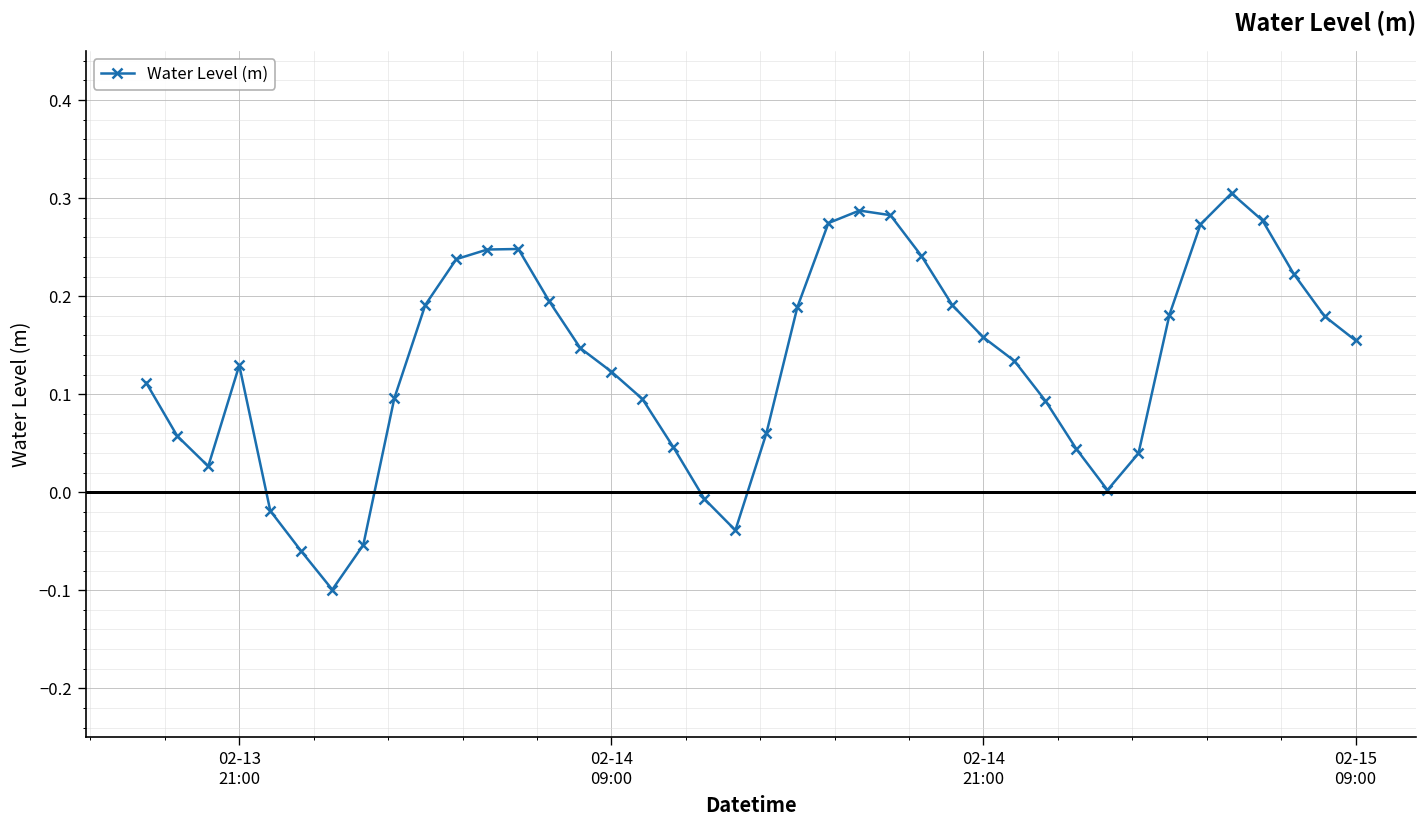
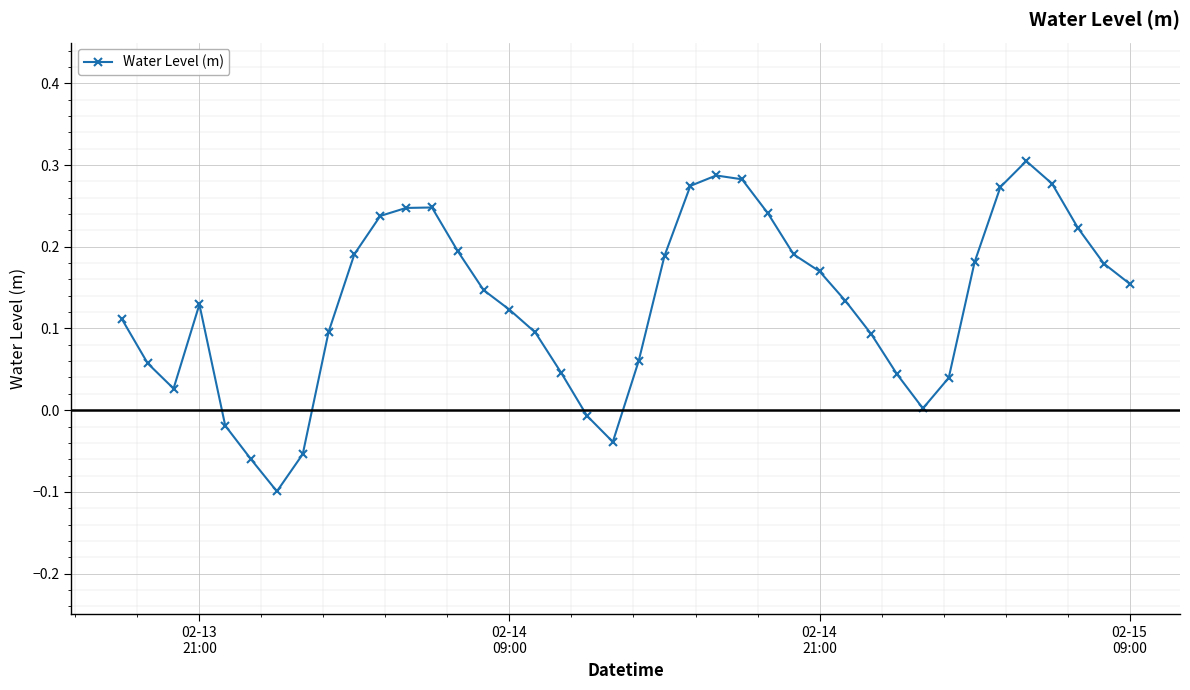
  {
    "02-13 21:00": 0.13,
    "02-14 09:00": 0.12,
-   "02-14 21:00": 0.16,
+   "02-14 21:00": 0.17,
    "02-15 09:00": 0.15
  }
